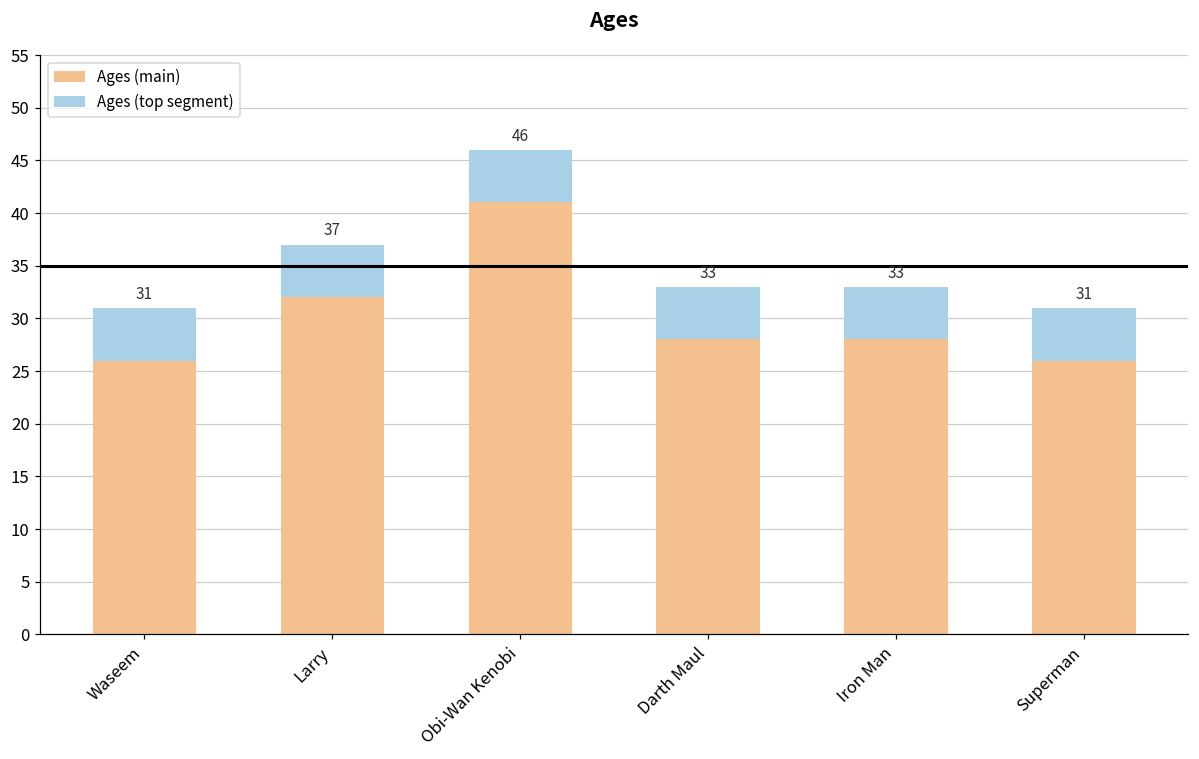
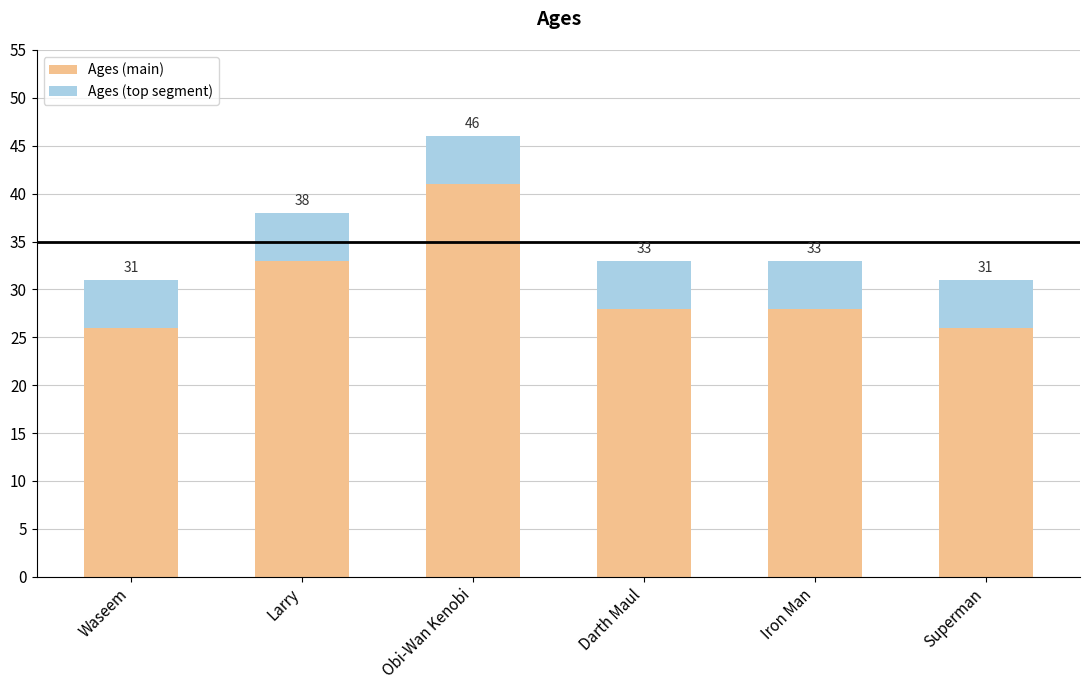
  {
    "Ages (main)": {
-     "Larry": 37
+     "Larry": 38
    }
  }
